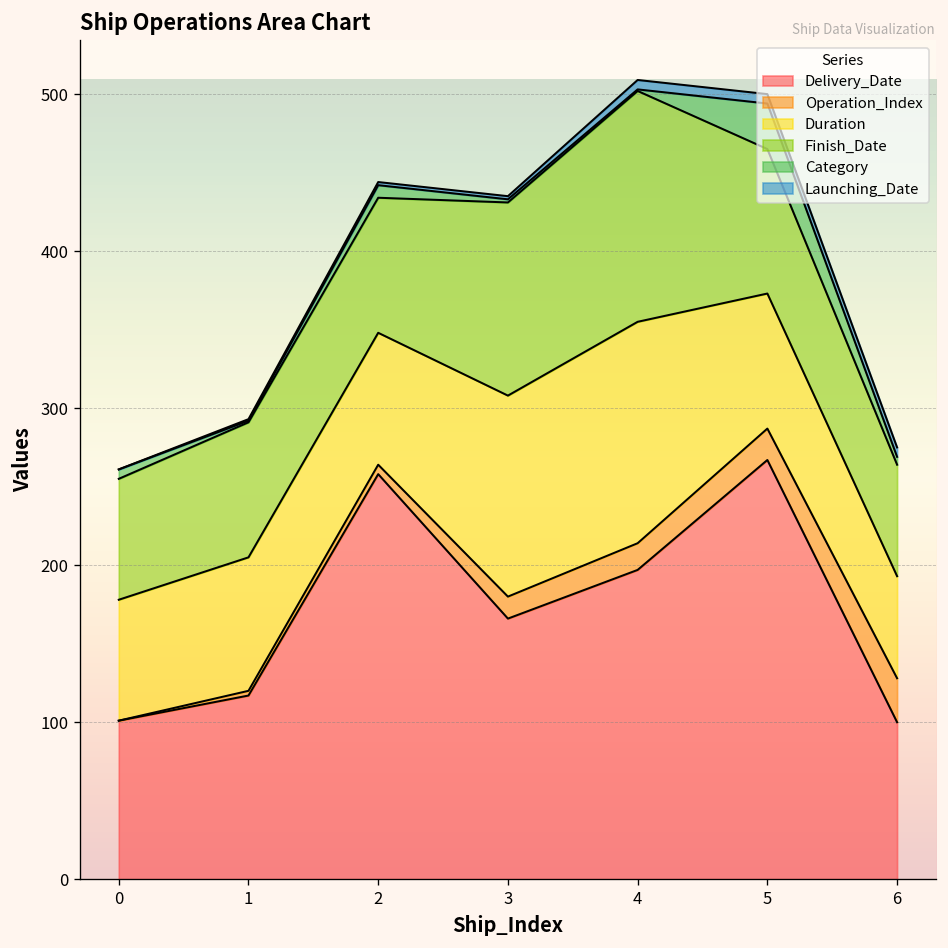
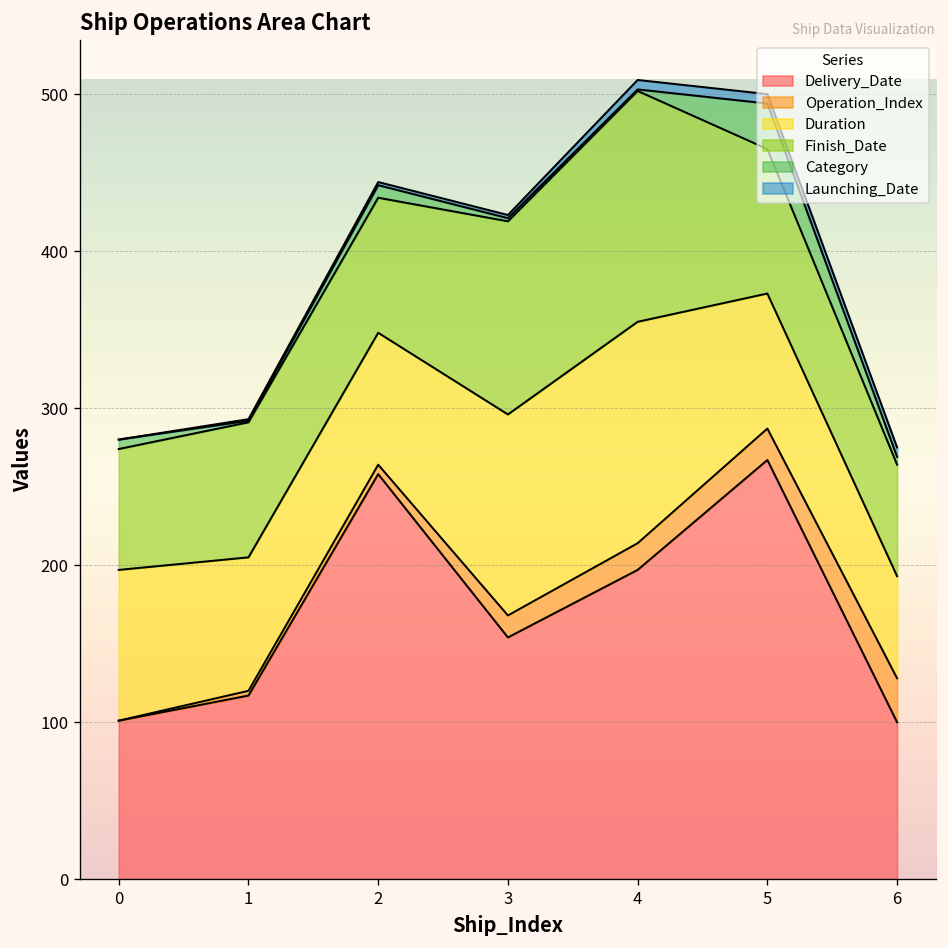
  {
    "Delivery_Date": {
      "1": 117,
      "2": 258,
-     "3": 166,
+     "3": 154,
      "4": 197,
      "5": 267,
      "6": 100
    },
    "Operation_Index": {
      "1": 3,
      "2": 6,
      "3": 14,
      "4": 17,
      "5": 20,
      "6": 28
    },
    "Duration": {
-     "0": 77,
+     "0": 96,
      "1": 85,
      "2": 84,
      "3": 128,
      "4": 141,
      "5": 86,
      "6": 65
    },
    "Finish_Date": {
      "0": 77,
      "2": 86,
      "3": 123,
      "6": 71
    },
    "Category": {
      "2": 8,
      "3": 2,
      "6": 5
    },
    "Launching_Date": {
      "2": 2,
      "3": 2,
      "4": 6,
      "6": 6
    }
  }
